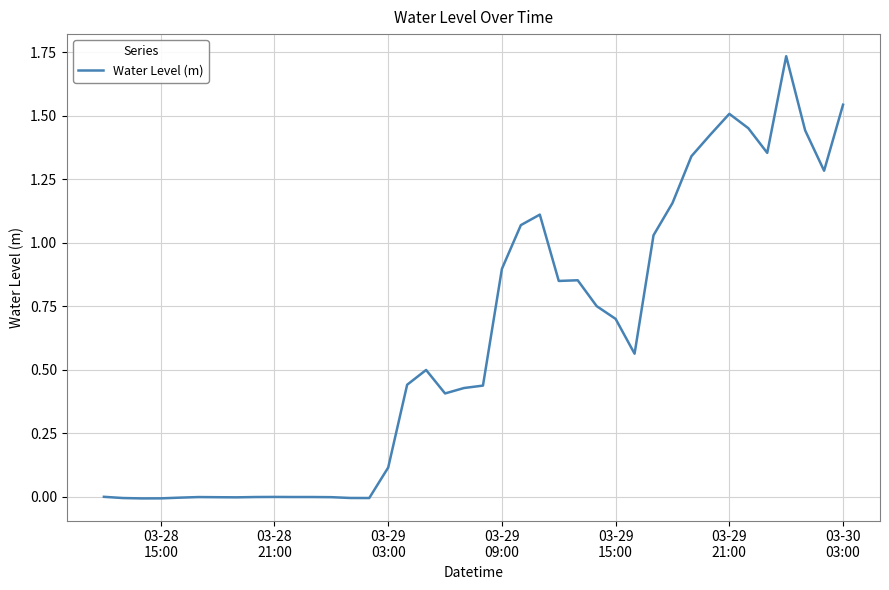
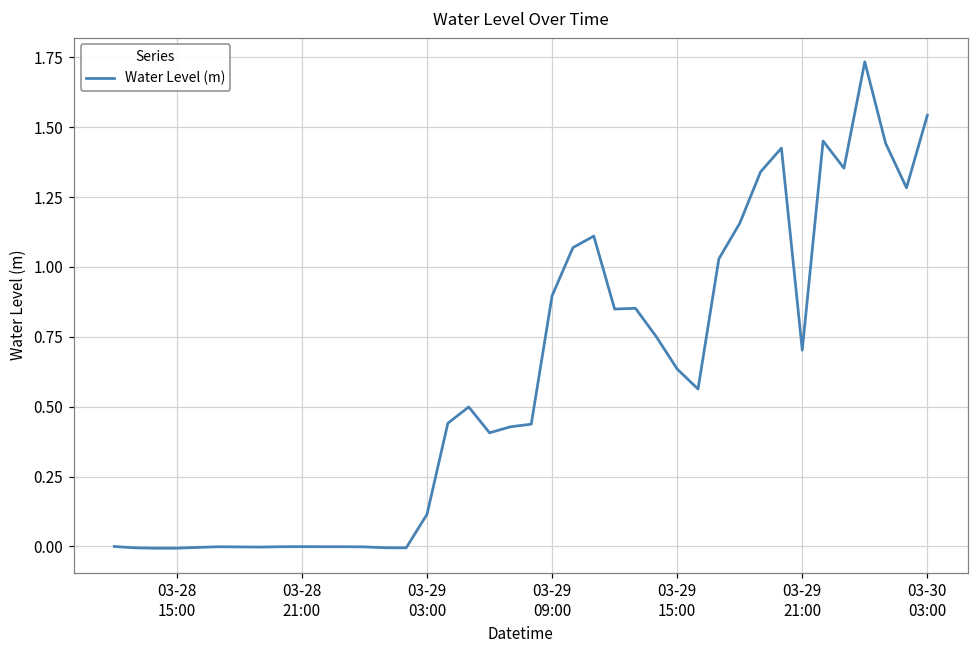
  {
    "03-28 15:00": -0.01,
    "03-28 21:00": 0.00,
    "03-29 03:00": 0.11,
    "03-29 09:00": 0.90,
-   "03-29 15:00": 0.70,
-   "03-29 21:00": 1.51,
+   "03-29 15:00": 0.63,
+   "03-29 21:00": 0.70,
    "03-30 03:00": 1.54
  }
